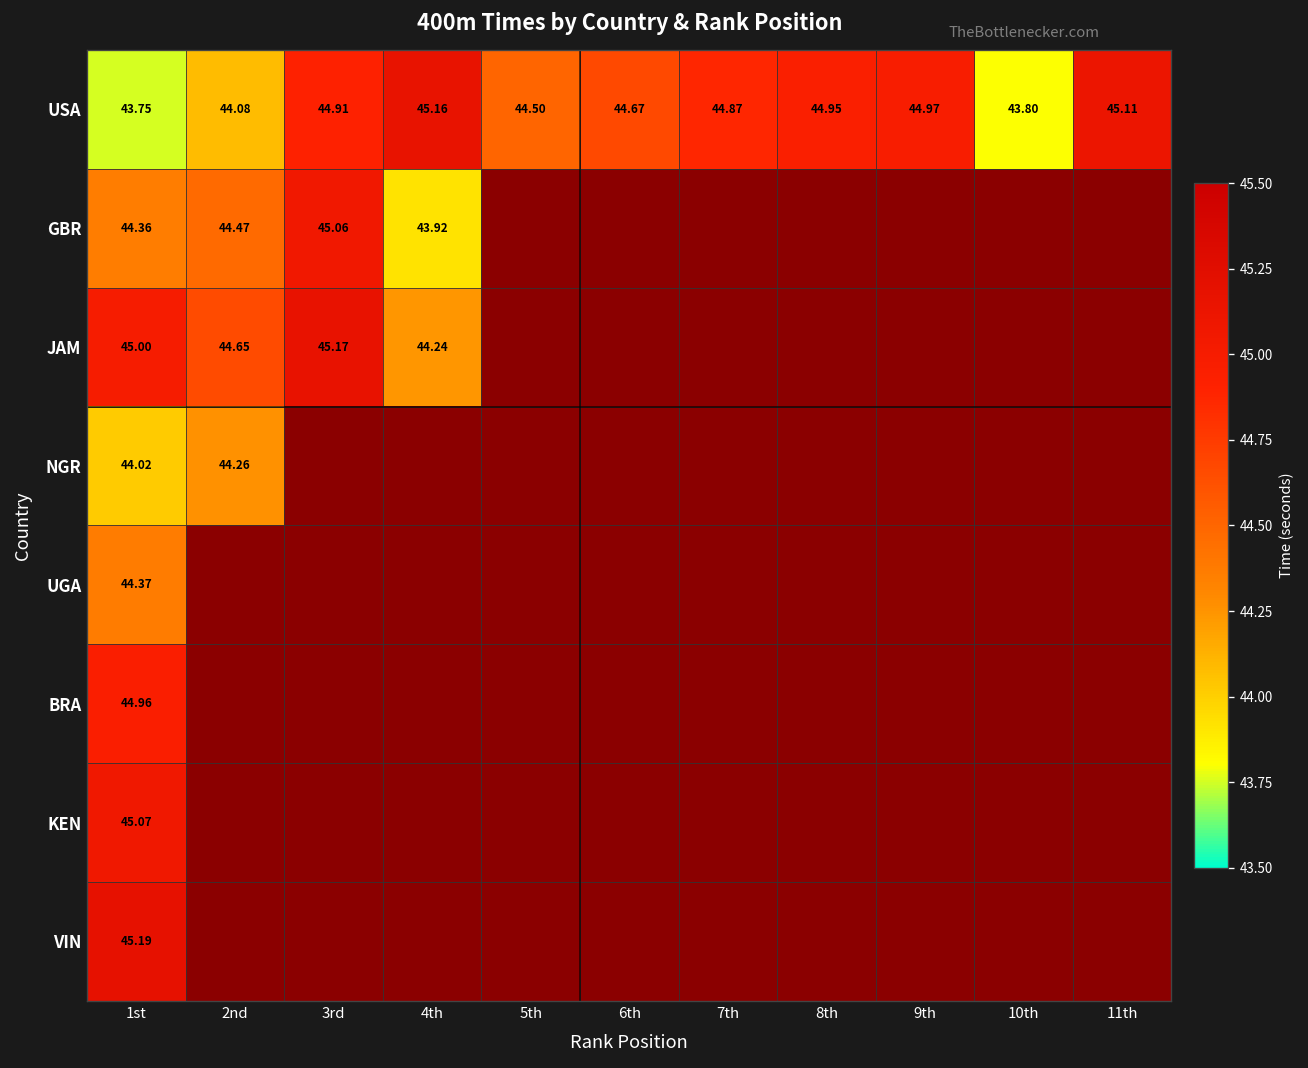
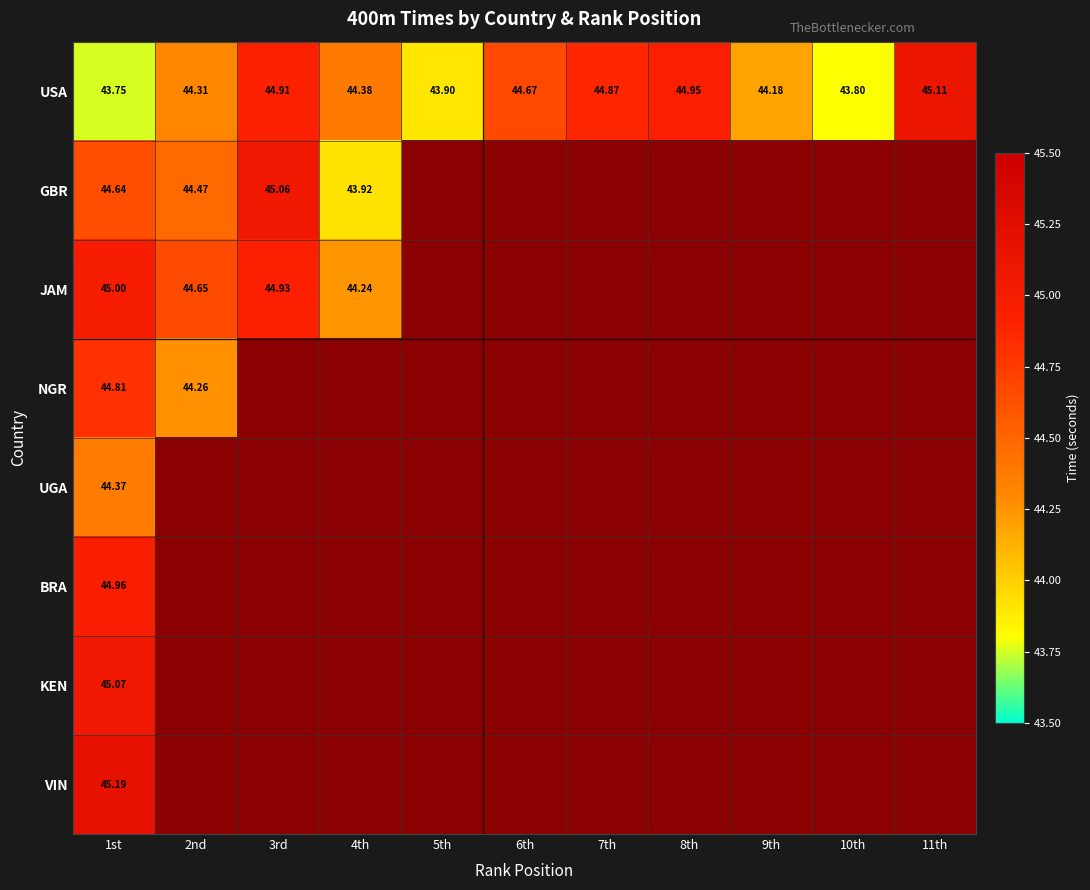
  {
    "USA": {
      "1st": 43.75,
-     "2nd": 44.08,
+     "2nd": 44.31,
      "3rd": 44.91,
-     "4th": 45.16,
-     "5th": 44.50,
+     "4th": 44.38,
+     "5th": 43.90,
      "6th": 44.67,
      "7th": 44.87,
      "8th": 44.95,
-     "9th": 44.97,
+     "9th": 44.18,
      "10th": 43.80,
      "11th": 45.11
    },
    "GBR": {
-     "1st": 44.36,
+     "1st": 44.64,
      "2nd": 44.47,
      "3rd": 45.06,
      "4th": 43.92
    },
    "JAM": {
      "1st": 45.00,
      "2nd": 44.65,
-     "3rd": 45.17,
+     "3rd": 44.93,
      "4th": 44.24
    },
    "NGR": {
-     "1st": 44.02,
+     "1st": 44.81,
      "2nd": 44.26
    },
    "UGA": {
      "1st": 44.37
    },
    "BRA": {
      "1st": 44.96
    },
    "KEN": {
      "1st": 45.07
    },
    "VIN": {
      "1st": 45.19
    }
  }
